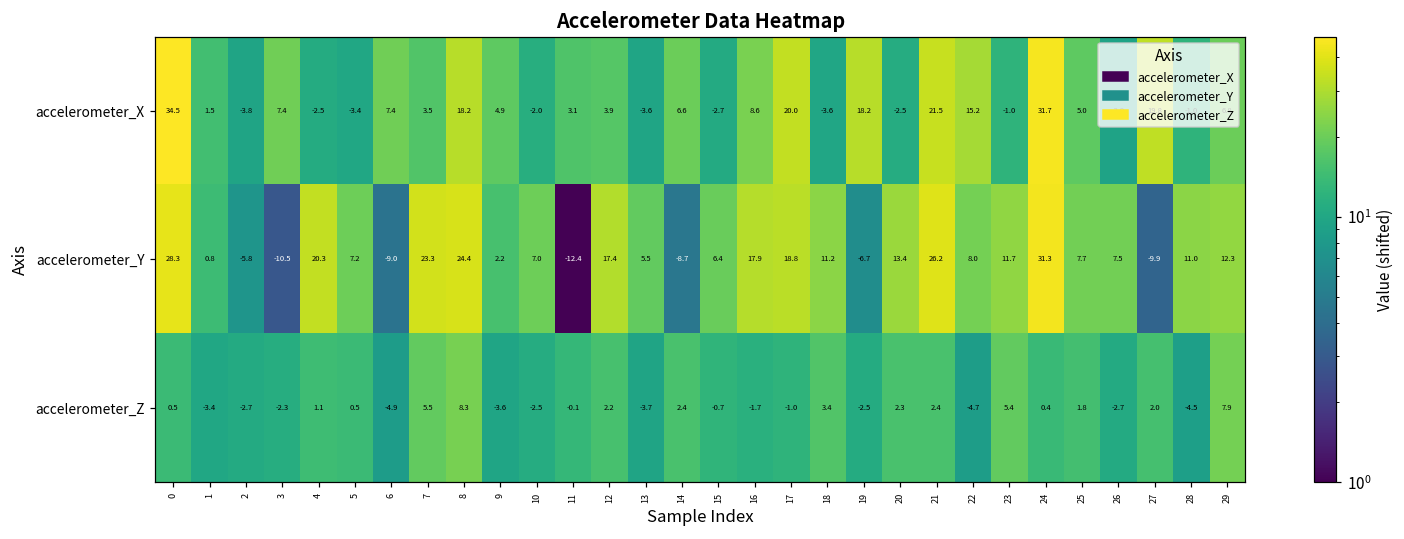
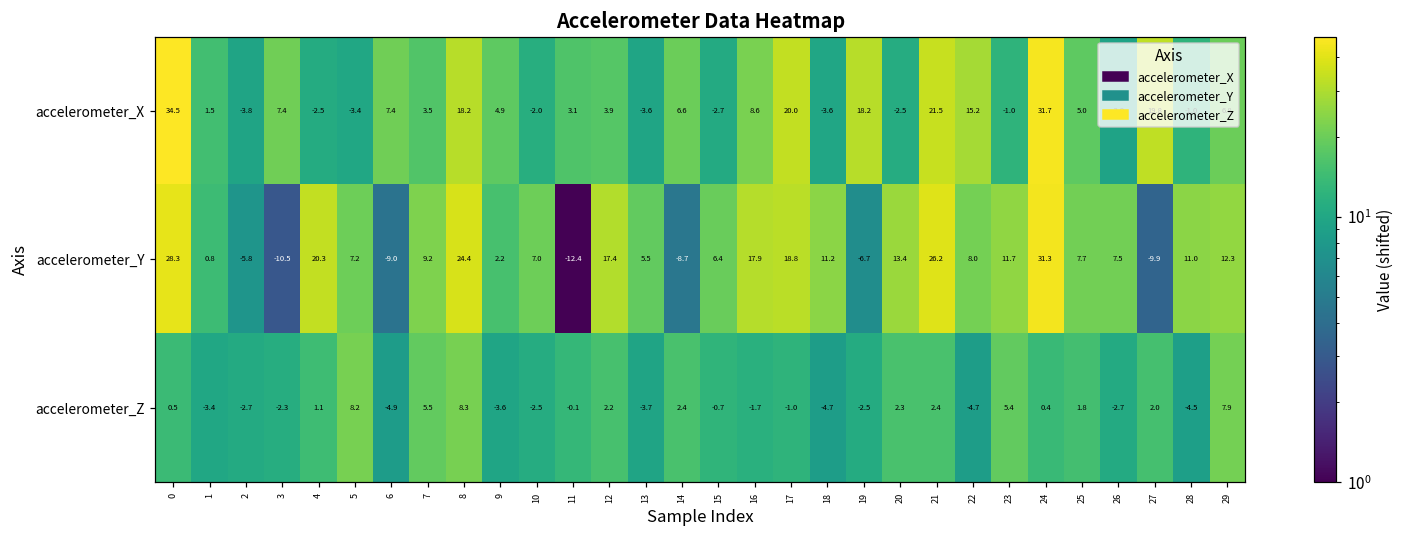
  {
    "accelerometer_X": {
      "0": 34.5,
      "1": 1.5,
      "2": -3.8,
      "3": 7.4,
      "4": -2.5,
      "5": -3.4,
      "6": 7.4,
      "7": 3.5,
      "8": 18.2,
      "9": 4.9,
      "10": -2.0,
      "11": 3.1,
      "12": 3.9,
      "13": -3.6,
      "14": 6.6,
      "15": -2.7,
      "16": 8.6,
      "17": 20.0,
      "18": -3.6,
      "19": 18.2,
      "20": -2.5,
      "21": 21.5,
      "22": 15.2,
      "23": -1.0,
      "24": 31.7,
      "25": 5.0
    },
    "accelerometer_Y": {
      "0": 28.3,
      "1": 0.8,
      "2": -5.8,
      "3": -10.5,
      "4": 20.3,
      "5": 7.2,
      "6": -9.0,
-     "7": 23.3,
+     "7": 9.2,
      "8": 24.4,
      "9": 2.2,
      "10": 7.0,
      "11": -12.4,
      "12": 17.4,
      "13": 5.5,
      "14": -8.7,
      "15": 6.4,
      "16": 17.9,
      "17": 18.8,
      "18": 11.2,
      "19": -6.7,
      "20": 13.4,
      "21": 26.2,
      "22": 8.0,
      "23": 11.7,
      "24": 31.3,
      "25": 7.7,
      "26": 7.5,
      "27": -9.9,
      "28": 11.0,
      "29": 12.3
    },
    "accelerometer_Z": {
      "0": 0.5,
      "1": -3.4,
      "2": -2.7,
      "3": -2.3,
      "4": 1.1,
-     "5": 0.5,
+     "5": 8.2,
      "6": -4.9,
      "7": 5.5,
      "8": 8.3,
      "9": -3.6,
      "10": -2.5,
      "11": -0.1,
      "12": 2.2,
      "13": -3.7,
      "14": 2.4,
      "15": -0.7,
      "16": -1.7,
      "17": -1.0,
-     "18": 3.4,
+     "18": -4.7,
      "19": -2.5,
      "20": 2.3,
      "21": 2.4,
      "22": -4.7,
      "23": 5.4,
      "24": 0.4,
      "25": 1.8,
      "26": -2.7,
      "27": 2.0,
      "28": -4.5,
      "29": 7.9
    }
  }
